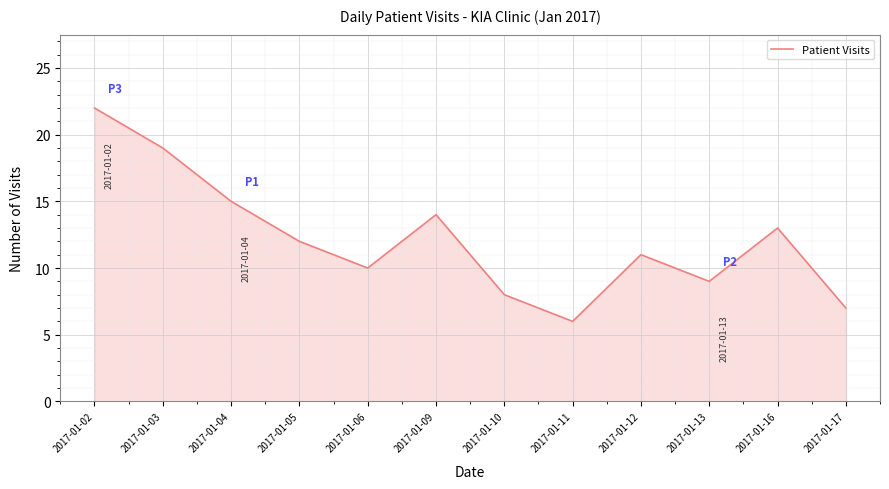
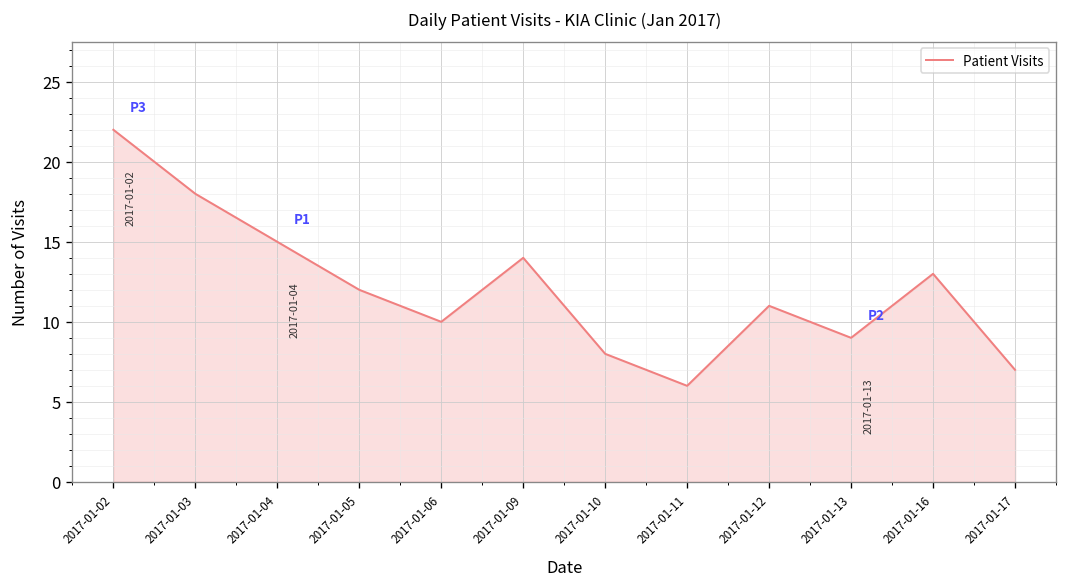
  {
    "2017-01-02": 22,
-   "2017-01-03": 19,
+   "2017-01-03": 18,
    "2017-01-04": 15,
    "2017-01-05": 12,
    "2017-01-06": 10,
    "2017-01-09": 14,
    "2017-01-10": 8,
    "2017-01-11": 6,
    "2017-01-12": 11,
    "2017-01-13": 9,
    "2017-01-16": 13,
    "2017-01-17": 7
  }
